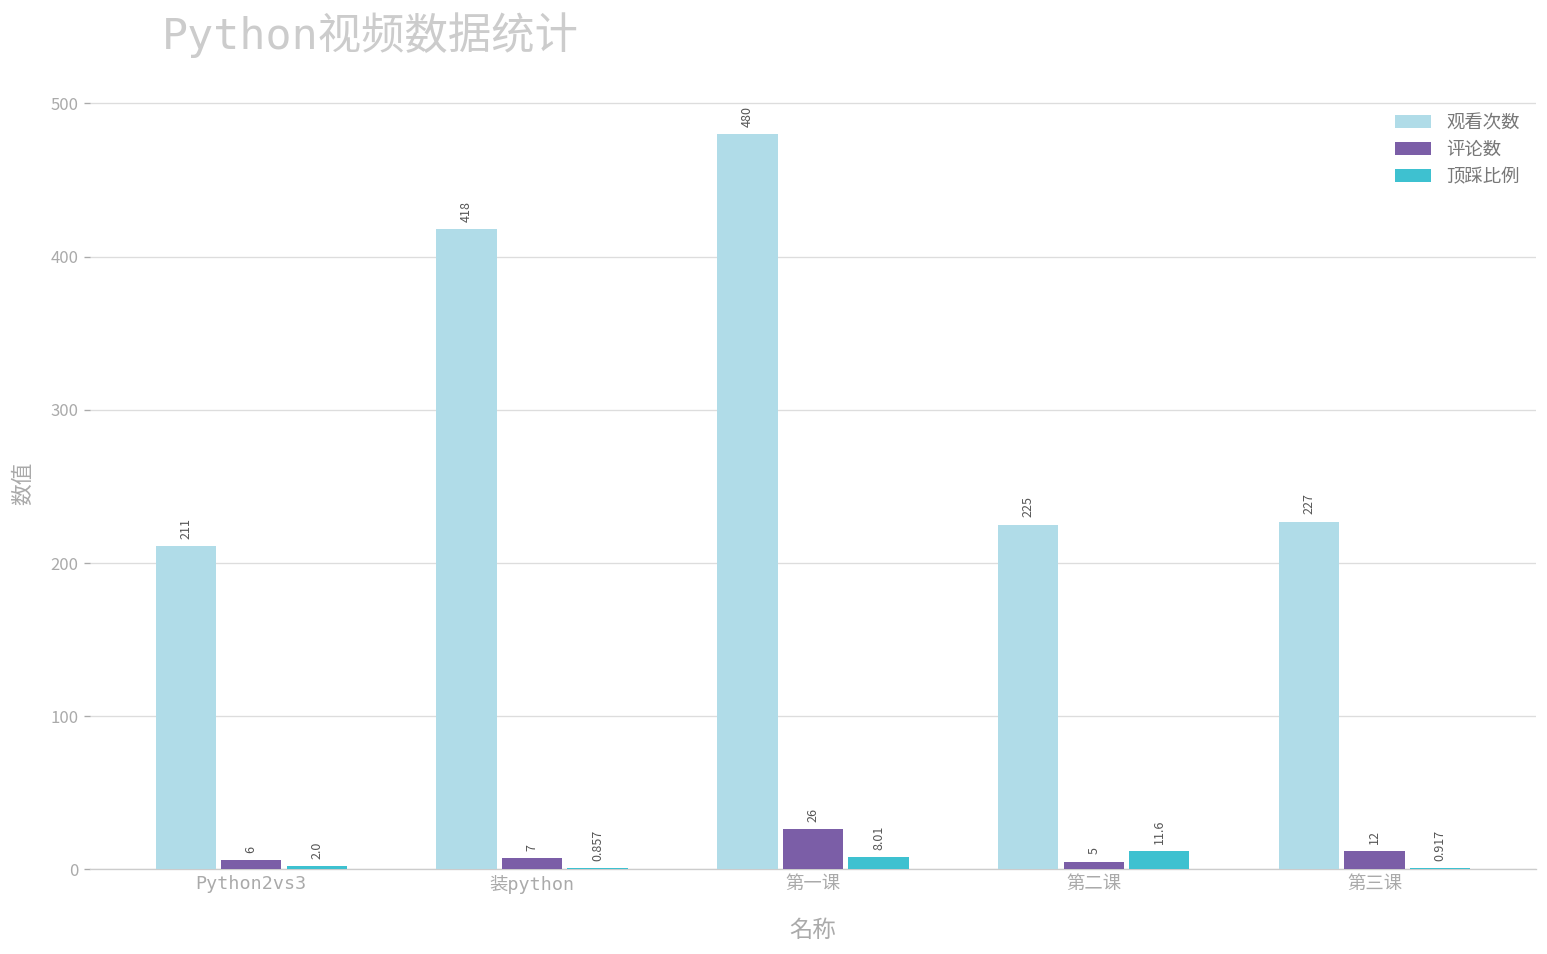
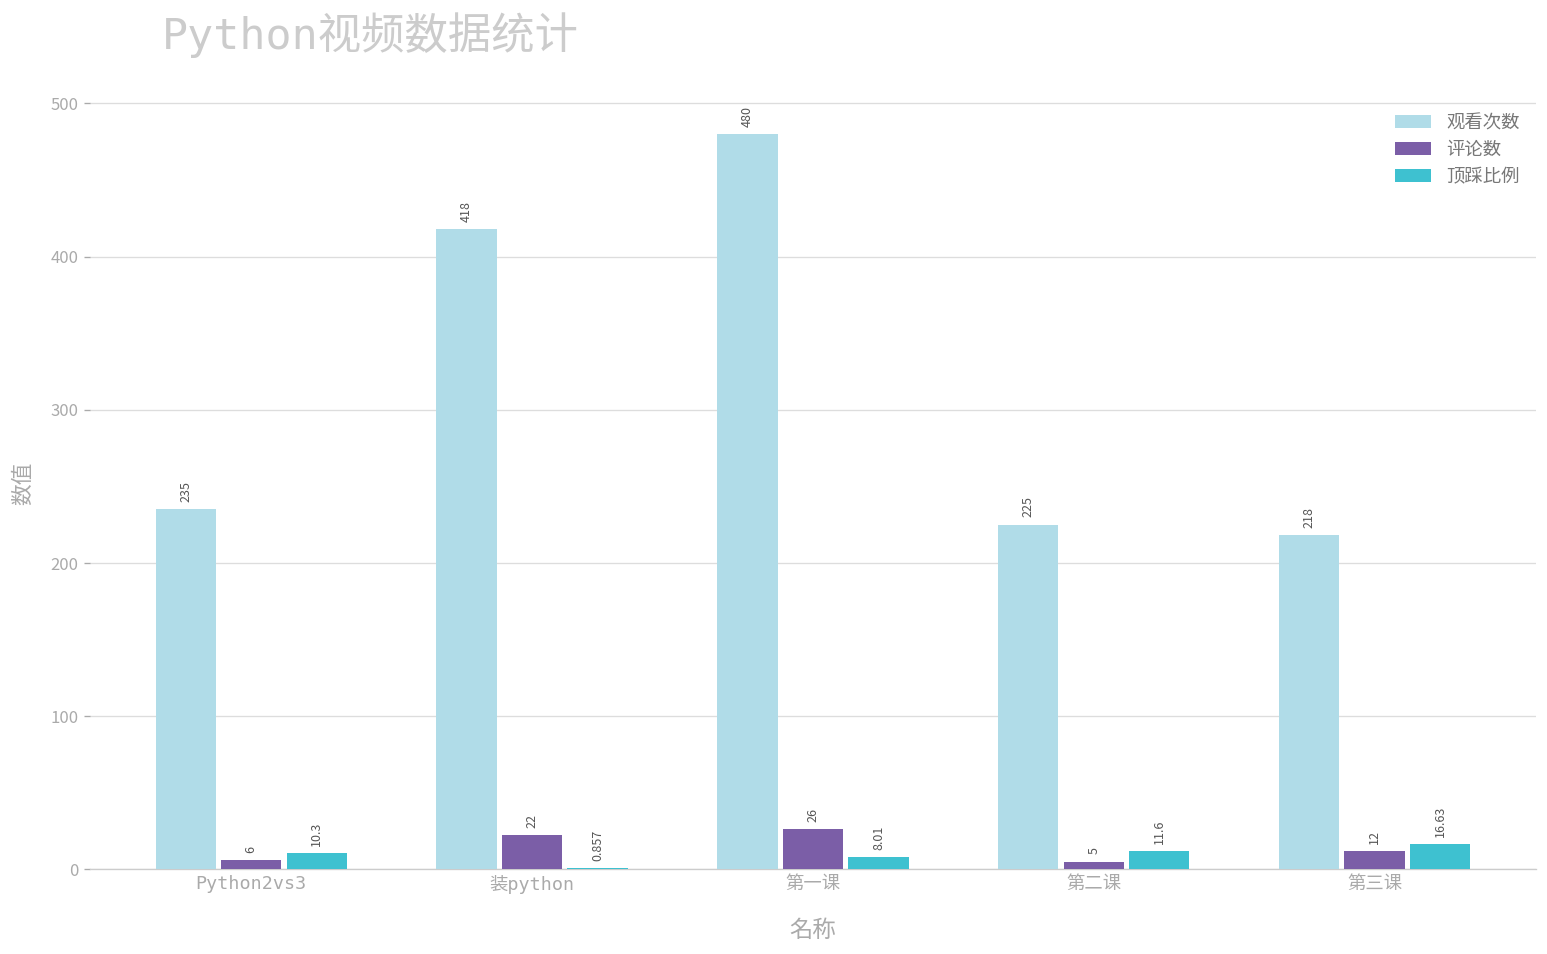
  {
    "观看次数": {
-     "Python2vs3": 211,
+     "Python2vs3": 235,
      "装python": 418,
      "第一课": 480,
      "第二课": 225,
-     "第三课": 227
+     "第三课": 218
    },
    "评论数": {
      "Python2vs3": 6,
-     "装python": 7,
+     "装python": 22,
      "第一课": 26,
      "第二课": 5,
      "第三课": 12
    },
    "顶踩比例": {
-     "Python2vs3": 2.0,
+     "Python2vs3": 10.3,
      "装python": 0.857,
      "第一课": 8.01,
      "第二课": 11.6,
-     "第三课": 0.917
+     "第三课": 16.63
    }
  }
